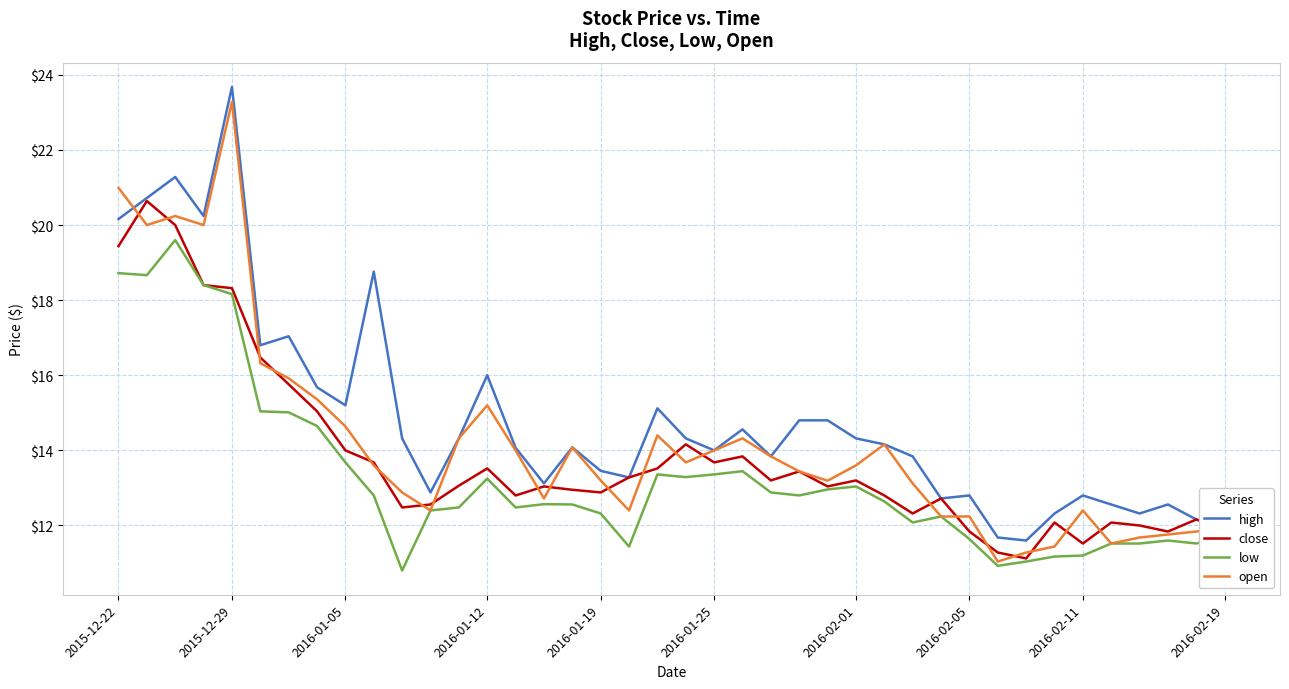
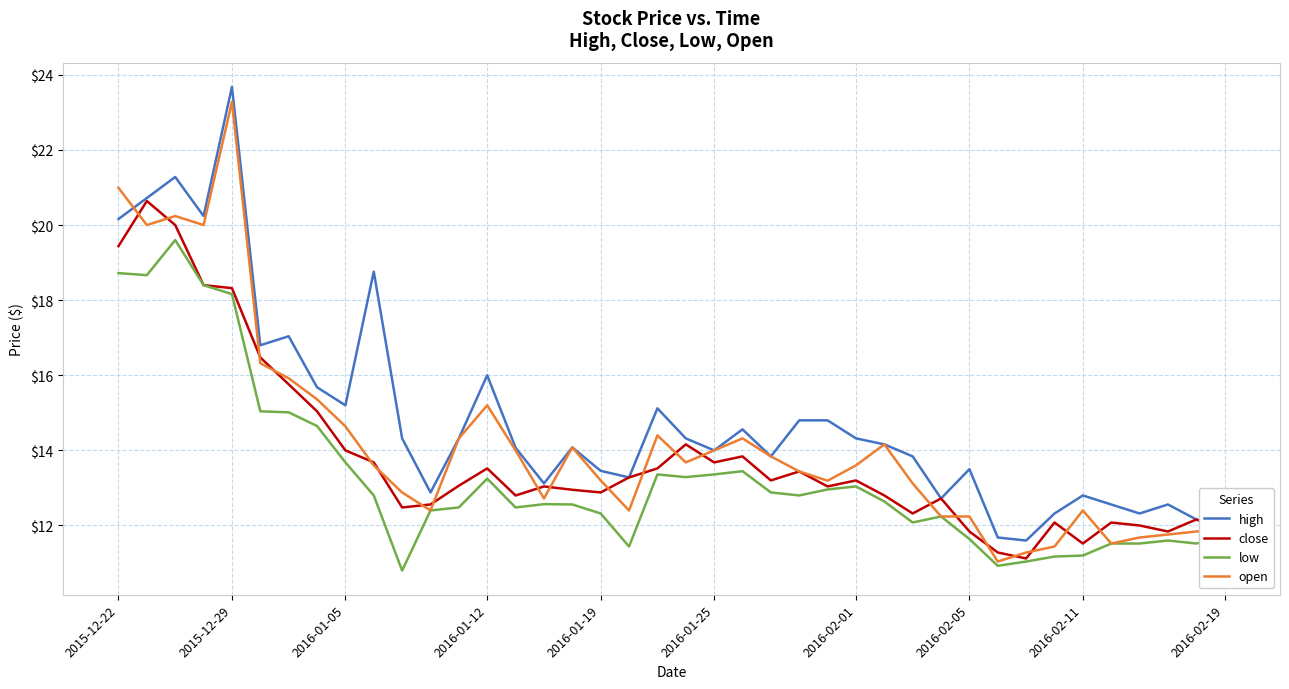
  {
    "high": {
      "2015-12-22": "$20.2",
      "2015-12-29": "$23.7",
      "2016-01-05": "$15.2",
      "2016-01-12": "$16.0",
      "2016-01-19": "$13.5",
      "2016-02-01": "$14.3",
-     "2016-02-05": "$12.8",
+     "2016-02-05": "$13.5",
      "2016-02-11": "$12.8"
    },
    "close": {
      "2015-12-22": "$19.4",
      "2015-12-29": "$18.3",
      "2016-01-05": "$14.0",
      "2016-01-12": "$13.5",
      "2016-01-19": "$12.9",
      "2016-01-25": "$13.7",
      "2016-02-01": "$13.2",
      "2016-02-05": "$11.8",
      "2016-02-11": "$11.5"
    },
    "low": {
      "2015-12-22": "$18.7",
      "2015-12-29": "$18.2",
      "2016-01-05": "$13.7",
      "2016-01-12": "$13.2",
      "2016-01-19": "$12.3",
      "2016-01-25": "$13.4",
      "2016-02-01": "$13.0",
      "2016-02-05": "$11.6",
      "2016-02-11": "$11.2"
    },
    "open": {
      "2015-12-22": "$21.0",
      "2015-12-29": "$23.3",
      "2016-01-05": "$14.6",
      "2016-01-12": "$15.2",
      "2016-01-19": "$13.2",
      "2016-02-01": "$13.6",
      "2016-02-05": "$12.2",
      "2016-02-11": "$12.4"
    }
  }
